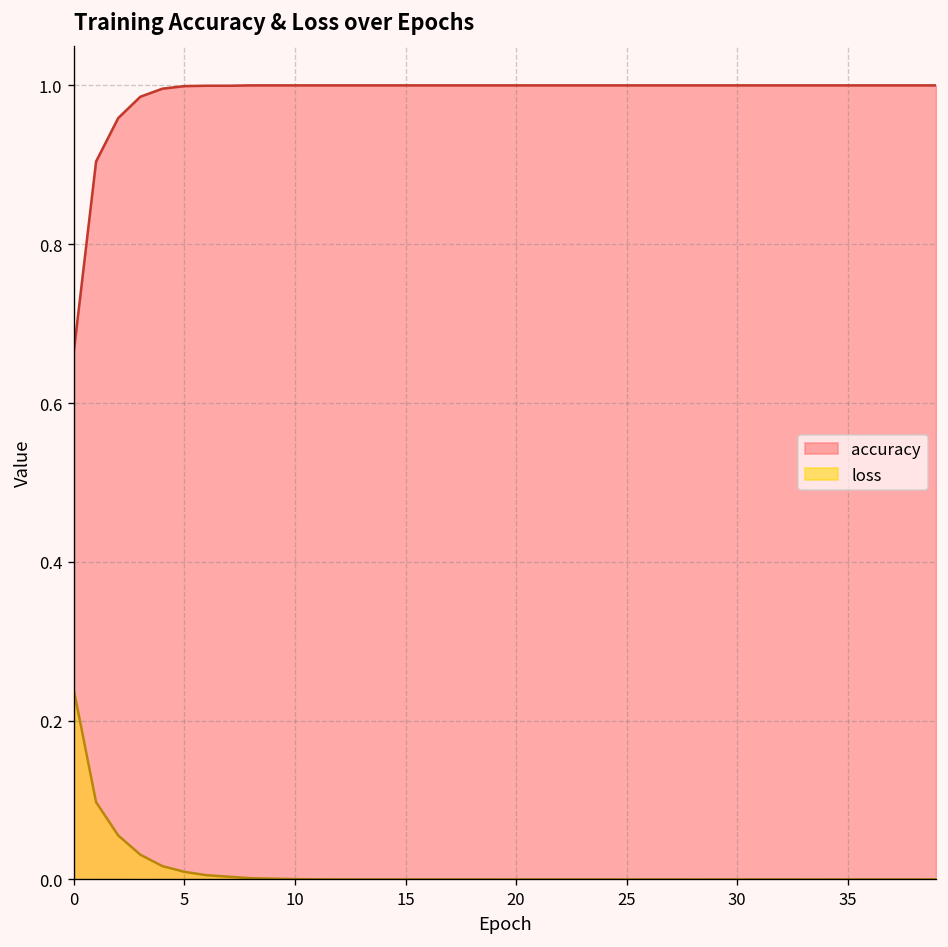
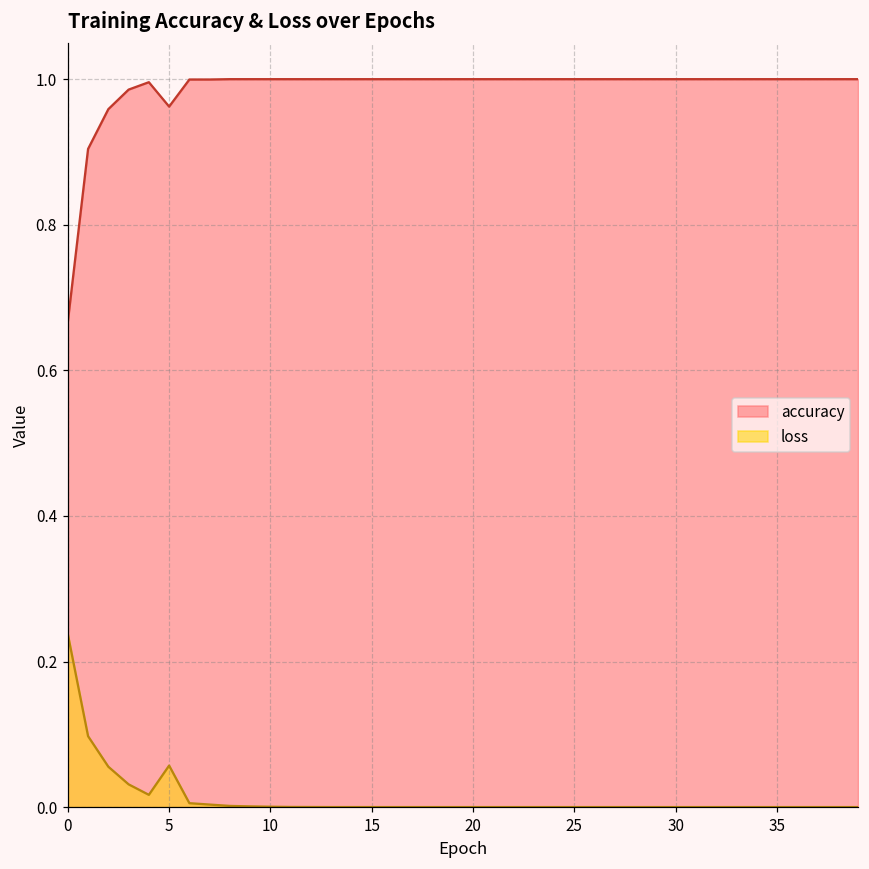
  {
    "accuracy": {
      "0": 0.67,
-     "5": 1.00,
+     "5": 0.96,
      "10": 1.00,
      "15": 1.00,
      "20": 1.00,
      "25": 1.00,
      "30": 1.00,
      "35": 1.00
    },
    "loss": {
      "0": 0.24,
-     "5": 0.01,
+     "5": 0.06,
      "10": 0.00,
      "15": 0.00,
      "20": 0.00,
      "25": 0.00,
      "30": 0.00,
      "35": 0.00
    }
  }
